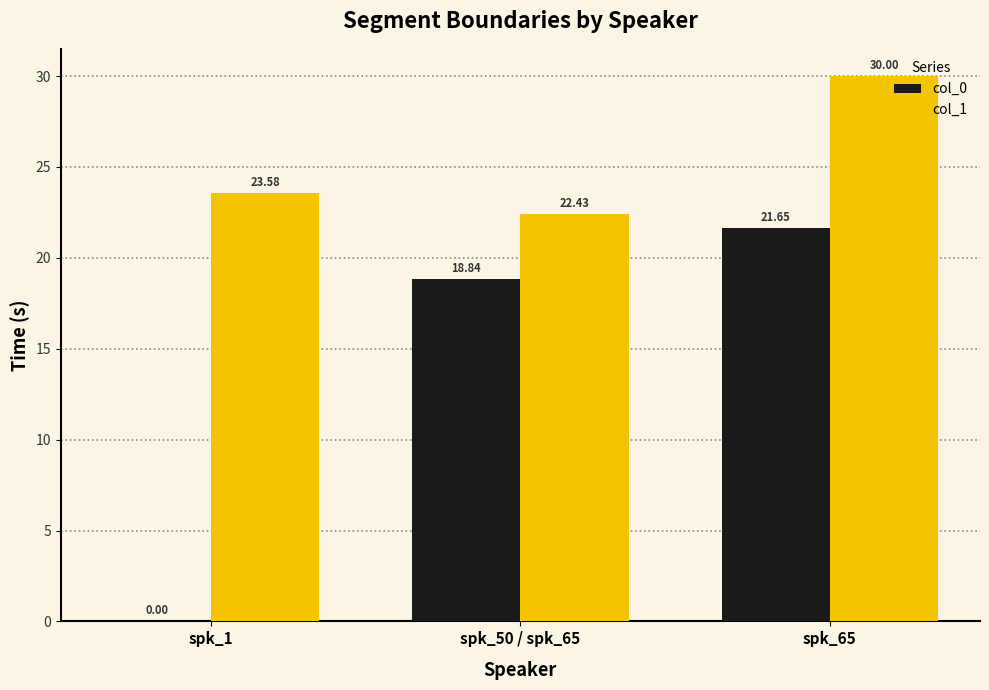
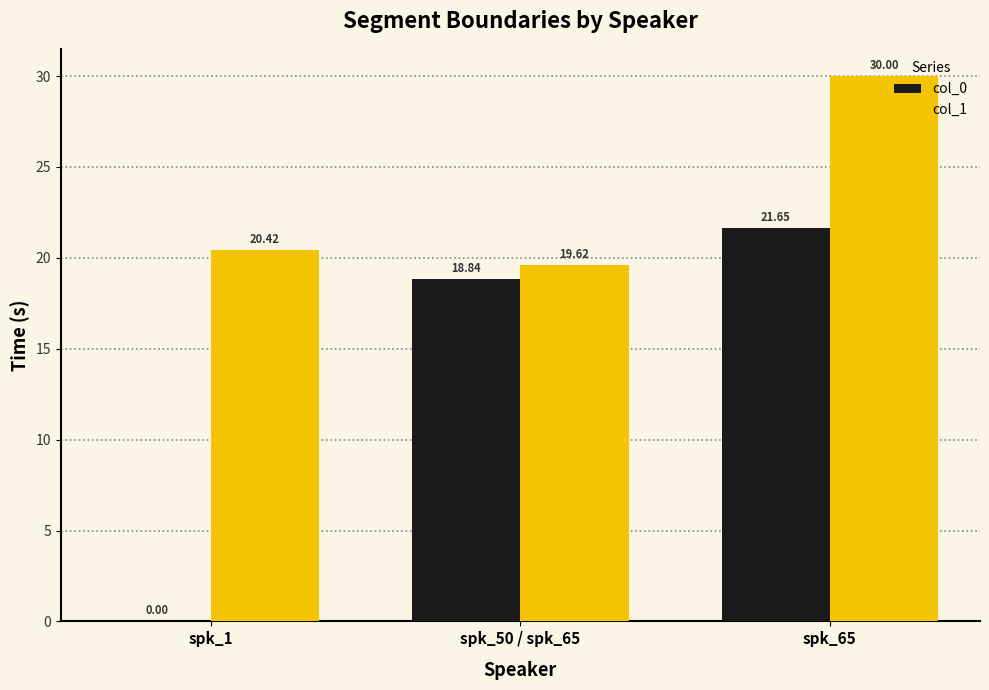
  {
    "col_0": {
      "spk_1": 0.00,
      "spk_50 / spk_65": 18.84,
      "spk_65": 21.65
    },
    "col_1": {
-     "spk_1": 23.58,
-     "spk_50 / spk_65": 22.43,
+     "spk_1": 20.42,
+     "spk_50 / spk_65": 19.62,
      "spk_65": 30.00
    }
  }
